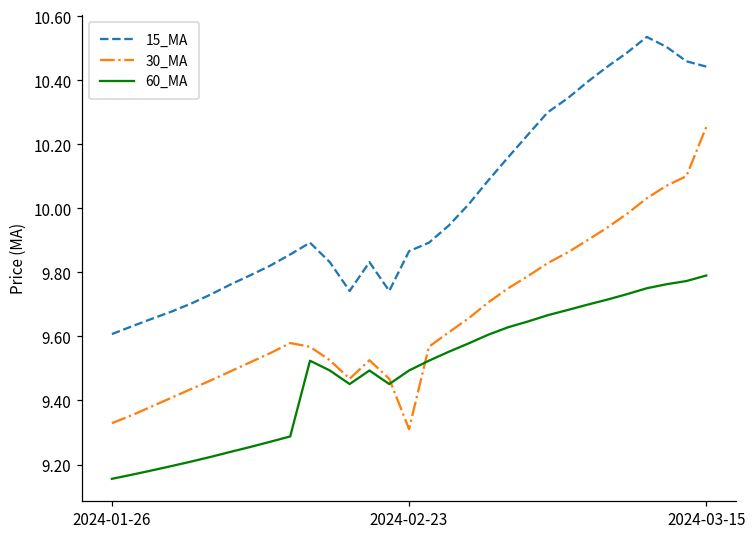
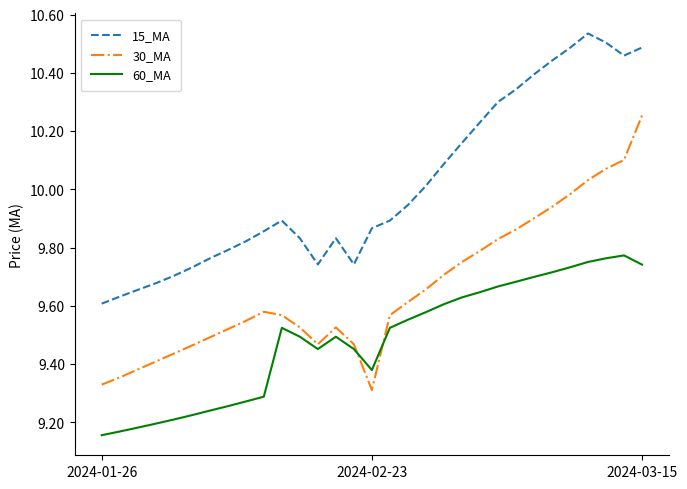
  {
    "15_MA": {
      "2024-01-26": 9.61,
      "2024-02-23": 9.87,
-     "2024-03-15": 10.44
+     "2024-03-15": 10.49
    },
    "30_MA": {
      "2024-01-26": 9.33,
      "2024-02-23": 9.31,
      "2024-03-15": 10.25
    },
    "60_MA": {
      "2024-01-26": 9.16,
-     "2024-02-23": 9.49,
-     "2024-03-15": 9.79
+     "2024-02-23": 9.38,
+     "2024-03-15": 9.74
    }
  }
